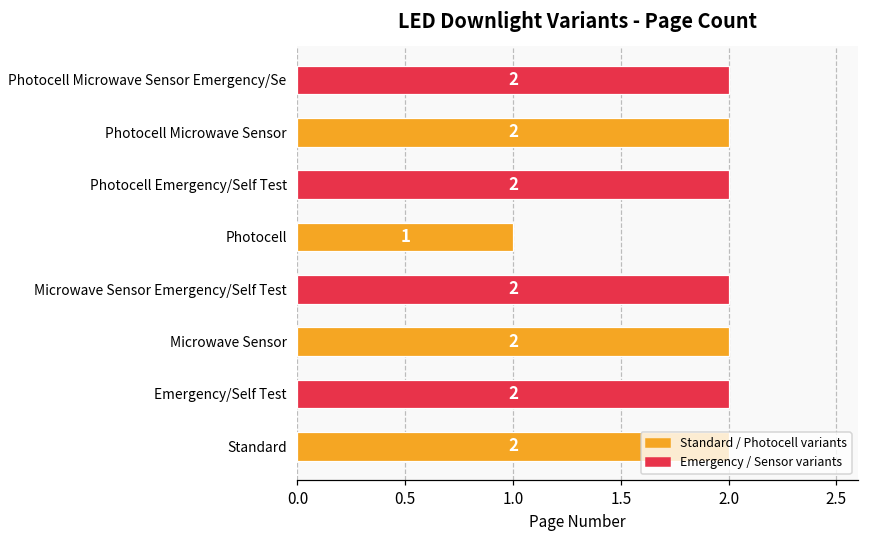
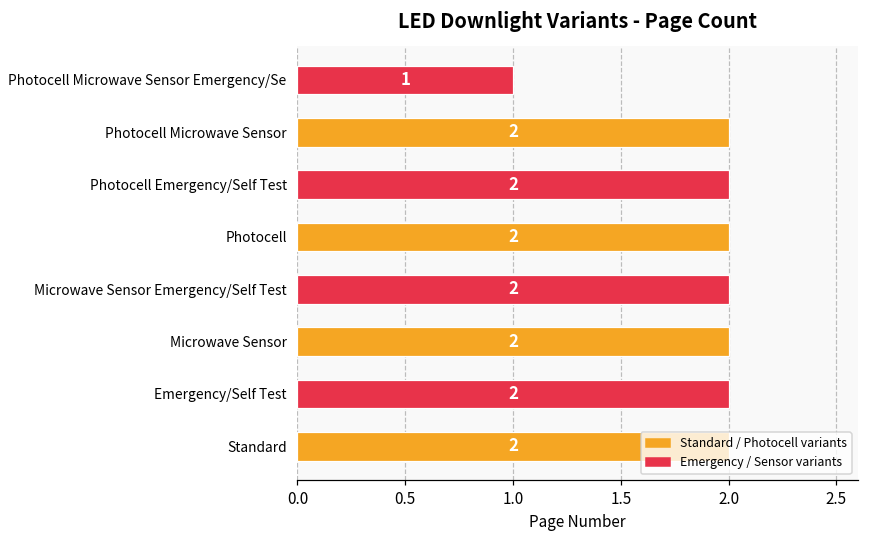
  {
-   "Photocell Microwave Sensor Emergency/Se": 2,
+   "Photocell Microwave Sensor Emergency/Se": 1,
    "Photocell Microwave Sensor": 2,
    "Photocell Emergency/Self Test": 2,
-   "Photocell": 1,
+   "Photocell": 2,
    "Microwave Sensor Emergency/Self Test": 2,
    "Microwave Sensor": 2,
    "Emergency/Self Test": 2
  }
